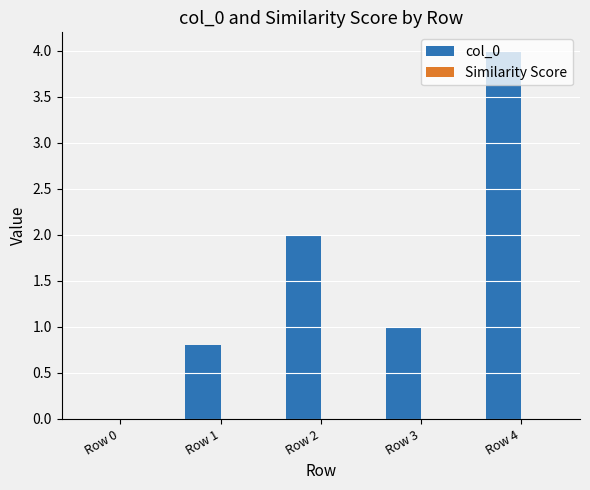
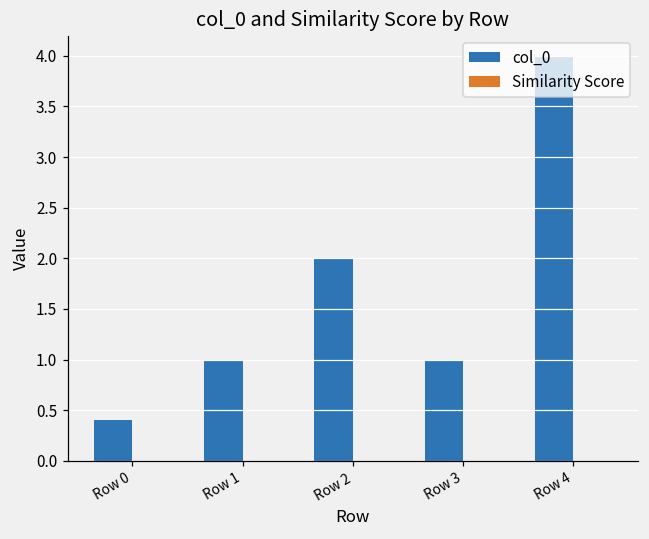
  {
    "col_0": {
-     "Row 0": 0.0,
-     "Row 1": 0.8,
+     "Row 0": 0.4,
+     "Row 1": 1.0,
      "Row 2": 2.0,
      "Row 3": 1.0
    },
    "Similarity Score": {
      "Row 0": 0.0,
      "Row 1": 0.0,
      "Row 2": 0.0,
      "Row 3": 0.0,
      "Row 4": 0.0
    }
  }
